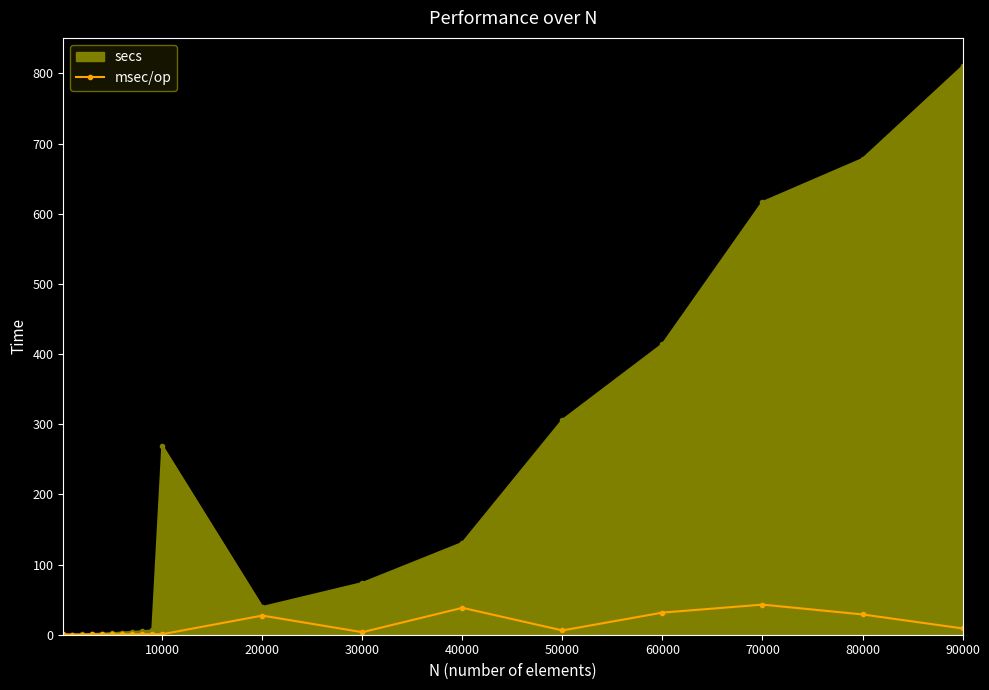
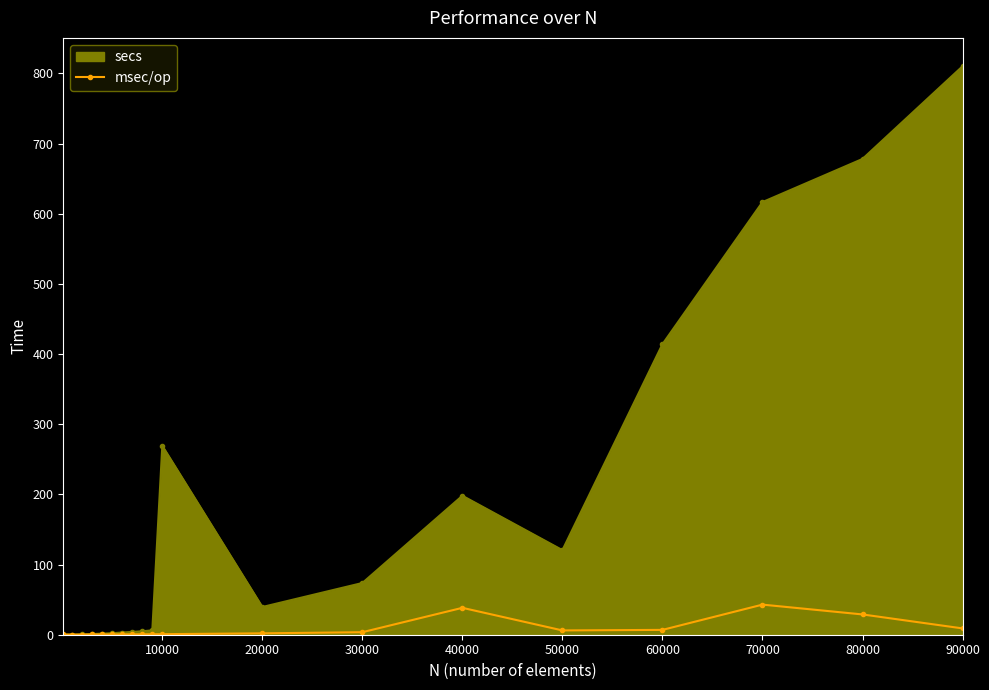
  {
    "secs": {
      "10000": 270,
      "20000": 40,
      "30000": 70,
-     "40000": 130,
-     "50000": 310,
+     "40000": 200,
+     "50000": 120,
      "60000": 410,
      "70000": 620,
      "80000": 680,
      "90000": 810
    },
    "msec/op": {
      "10000": 0,
-     "20000": 30,
+     "20000": 0,
      "30000": 0,
      "40000": 40,
      "50000": 10,
-     "60000": 30,
+     "60000": 10,
      "70000": 40,
      "80000": 30,
      "90000": 10
    }
  }
